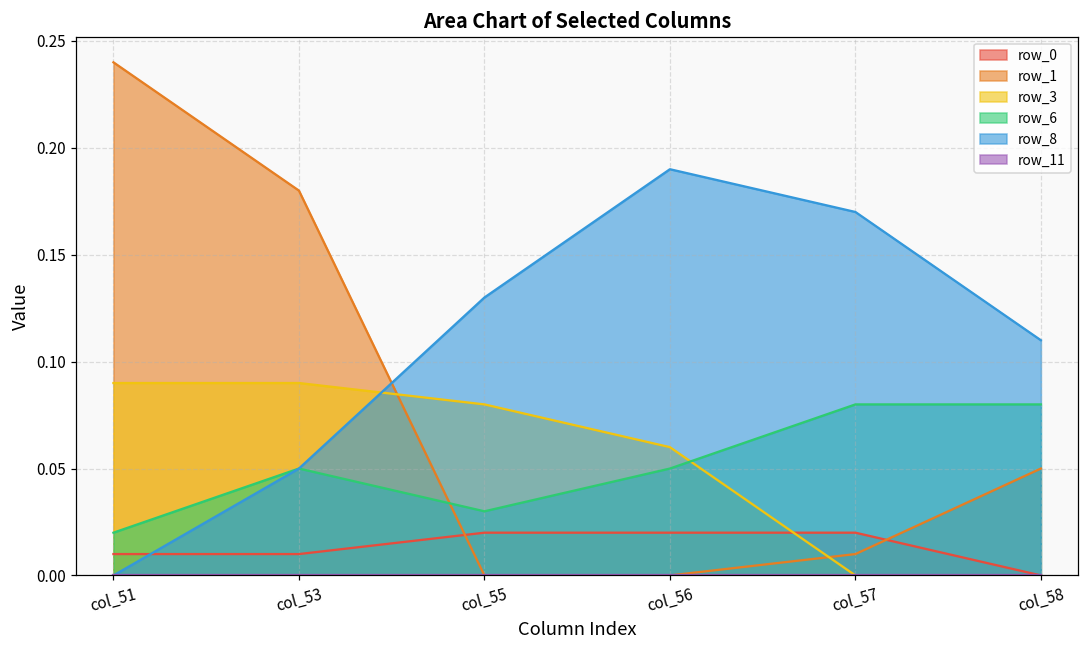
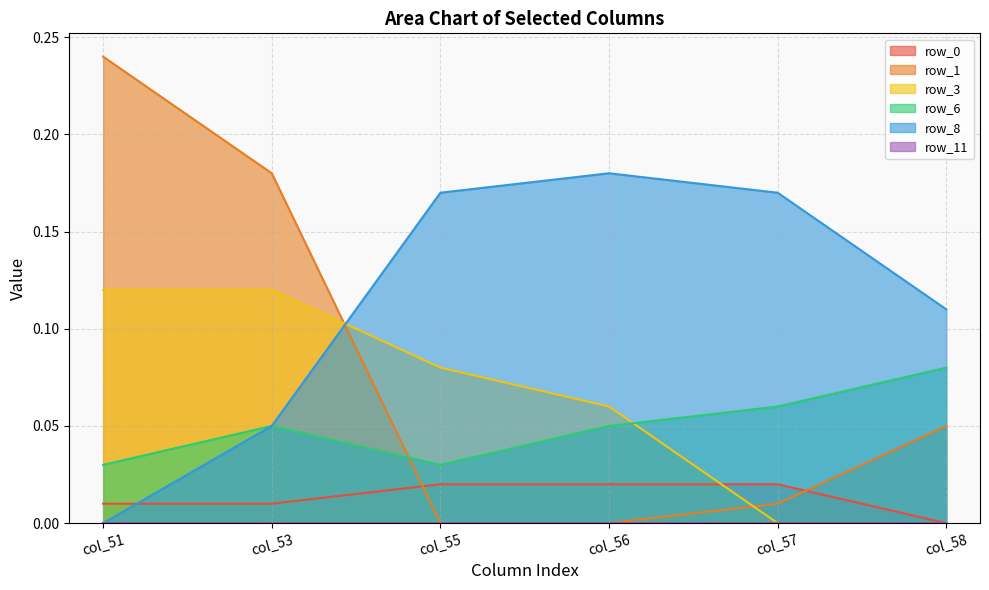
  {
    "row_3": {
-     "col_51": 0.09,
-     "col_53": 0.09,
+     "col_51": 0.12,
+     "col_53": 0.12,
      "col_55": 0.08,
      "col_56": 0.06
    },
    "row_6": {
-     "col_51": 0.02,
+     "col_51": 0.03,
      "col_55": 0.03,
      "col_56": 0.05,
-     "col_57": 0.08,
+     "col_57": 0.06,
      "col_58": 0.08
    },
    "row_8": {
-     "col_55": 0.13,
-     "col_56": 0.19,
+     "col_55": 0.17,
+     "col_56": 0.18,
      "col_57": 0.17,
      "col_58": 0.11
    },
    "row_11": {
      "col_53": 0.00
    }
  }
